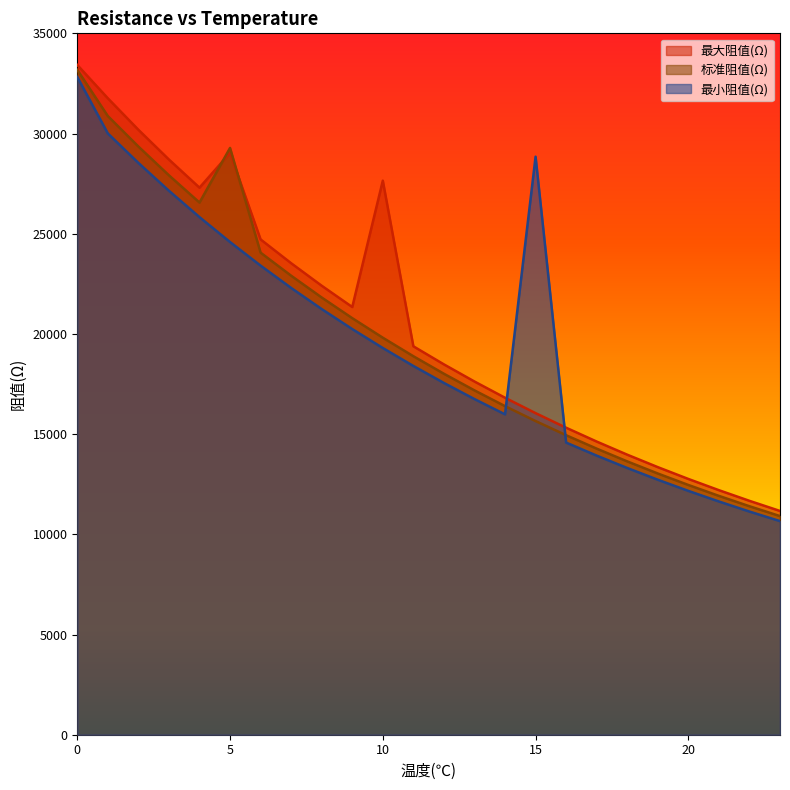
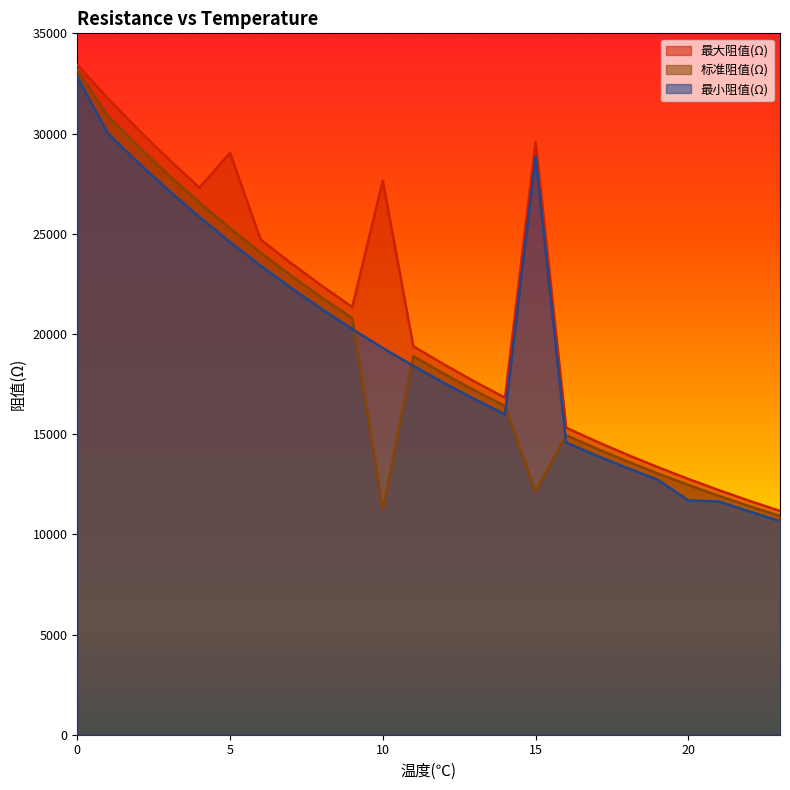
  {
    "最大阻值(Ω)": {
      "0": 33400,
      "5": 29000,
      "10": 27600,
-     "15": 16000,
+     "15": 29600,
      "20": 12800
    },
    "标准阻值(Ω)": {
      "0": 33200,
-     "5": 29300,
-     "10": 19800,
-     "15": 15700,
+     "5": 25300,
+     "10": 11300,
+     "15": 12100,
      "20": 12500
    },
    "最小阻值(Ω)": {
      "0": 32800,
      "5": 24600,
      "10": 19300,
      "15": 28800,
-     "20": 12200
+     "20": 11700
    }
  }
